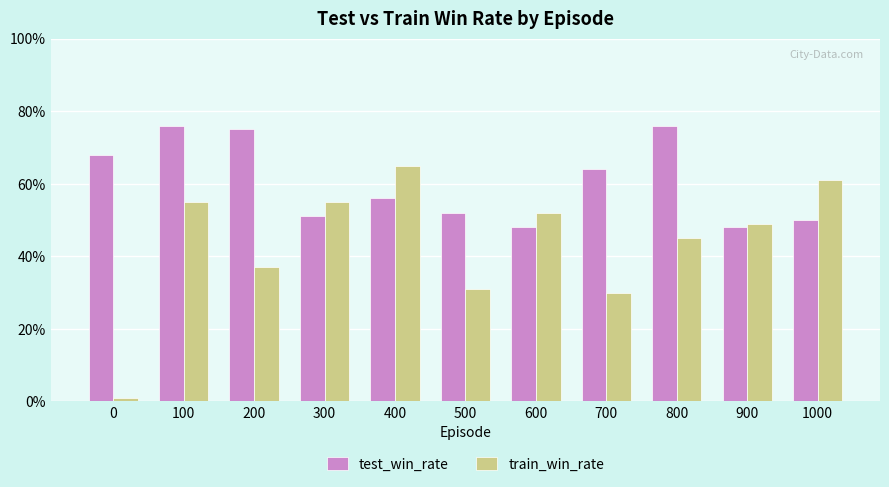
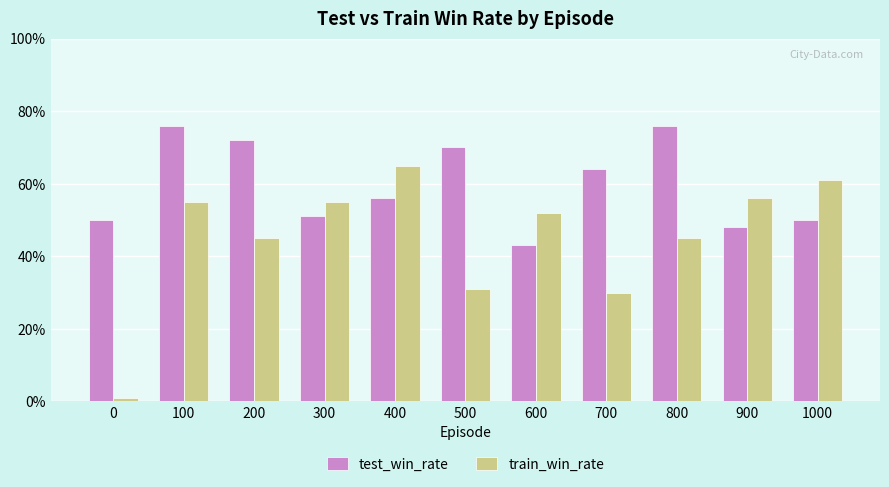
  {
    "test_win_rate": {
-     "0": "68%",
+     "0": "50%",
      "100": "76%",
-     "200": "75%",
+     "200": "72%",
      "300": "51%",
      "400": "56%",
-     "500": "52%",
-     "600": "48%",
+     "500": "70%",
+     "600": "43%",
      "700": "64%",
      "800": "76%",
      "900": "48%",
      "1000": "50%"
    },
    "train_win_rate": {
      "0": "1%",
      "100": "55%",
-     "200": "37%",
+     "200": "45%",
      "300": "55%",
      "400": "65%",
      "500": "31%",
      "600": "52%",
      "700": "30%",
      "800": "45%",
-     "900": "49%",
+     "900": "56%",
      "1000": "61%"
    }
  }
